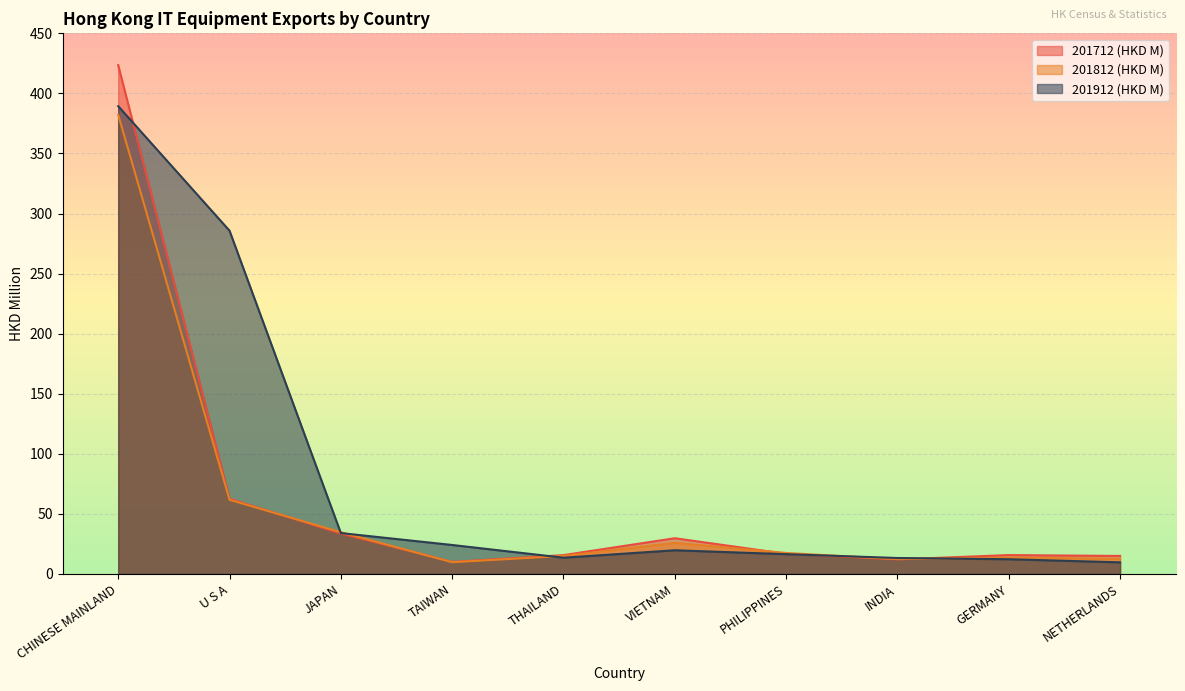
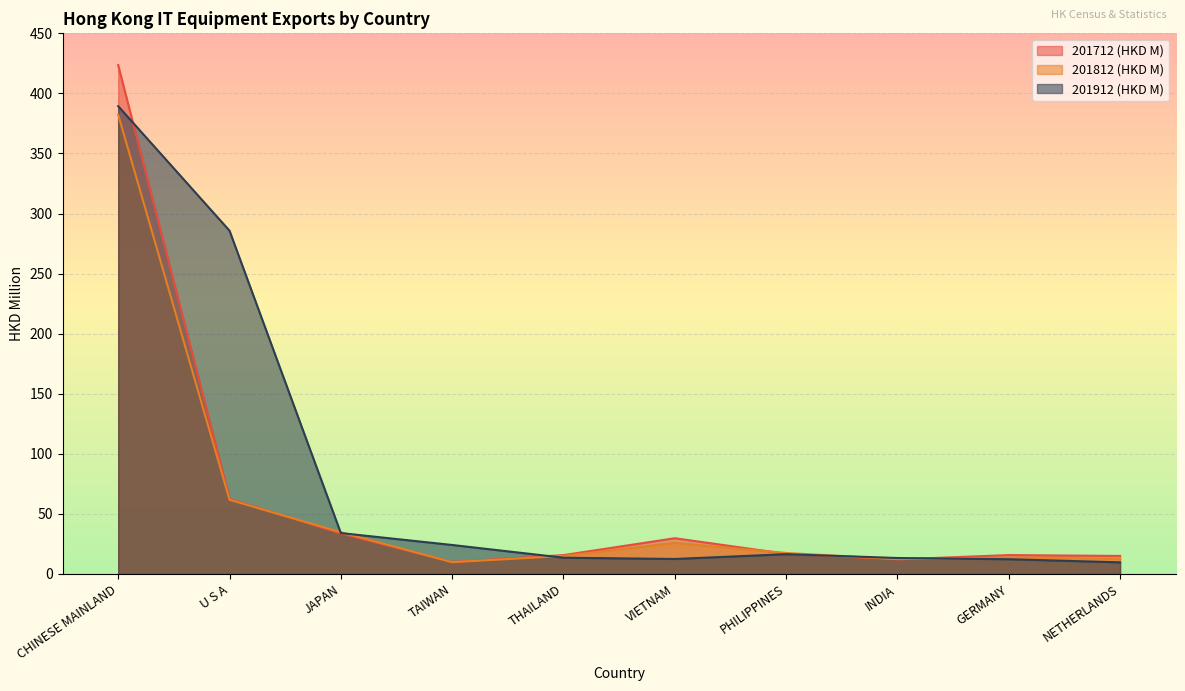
  {
    "201912 (HKD M)": {
      "CHINESE MAINLAND": 389,
      "U S A": 286,
      "TAIWAN": 24,
-     "VIETNAM": 20,
+     "VIETNAM": 12,
      "NETHERLANDS": 10
    }
  }
